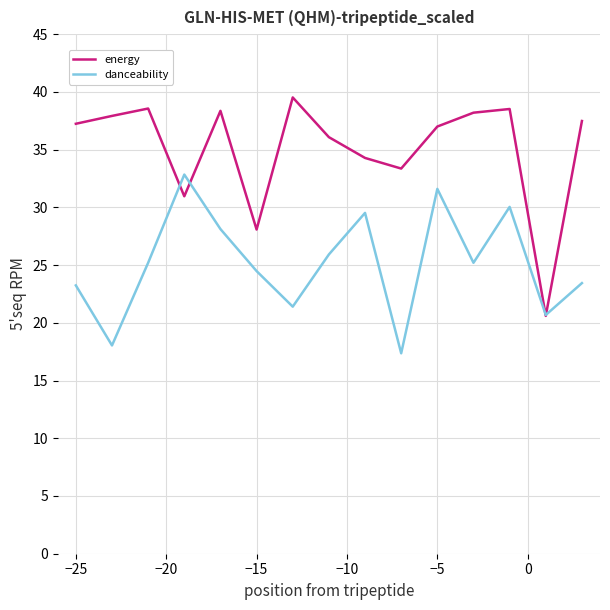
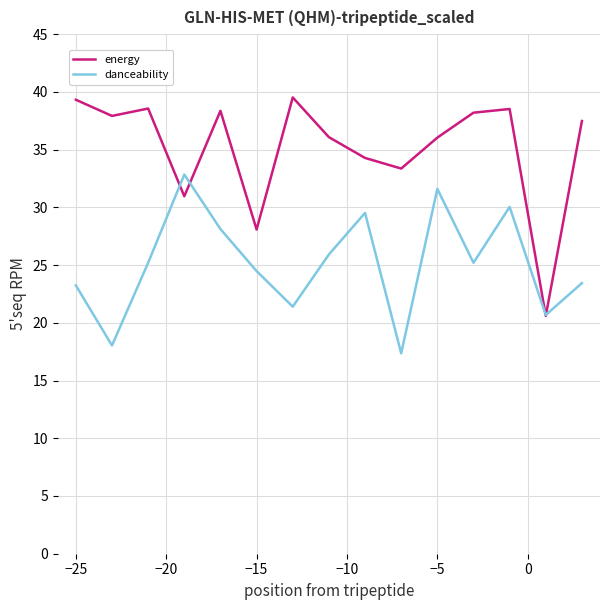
  {
    "energy": {
-     "−25": 37.2,
+     "−25": 39.3,
      "−15": 28.1,
-     "−5": 37.0
+     "−5": 36.0
    },
    "danceability": {
      "−25": 23.2,
      "−15": 24.5,
      "−5": 31.6
    }
  }
